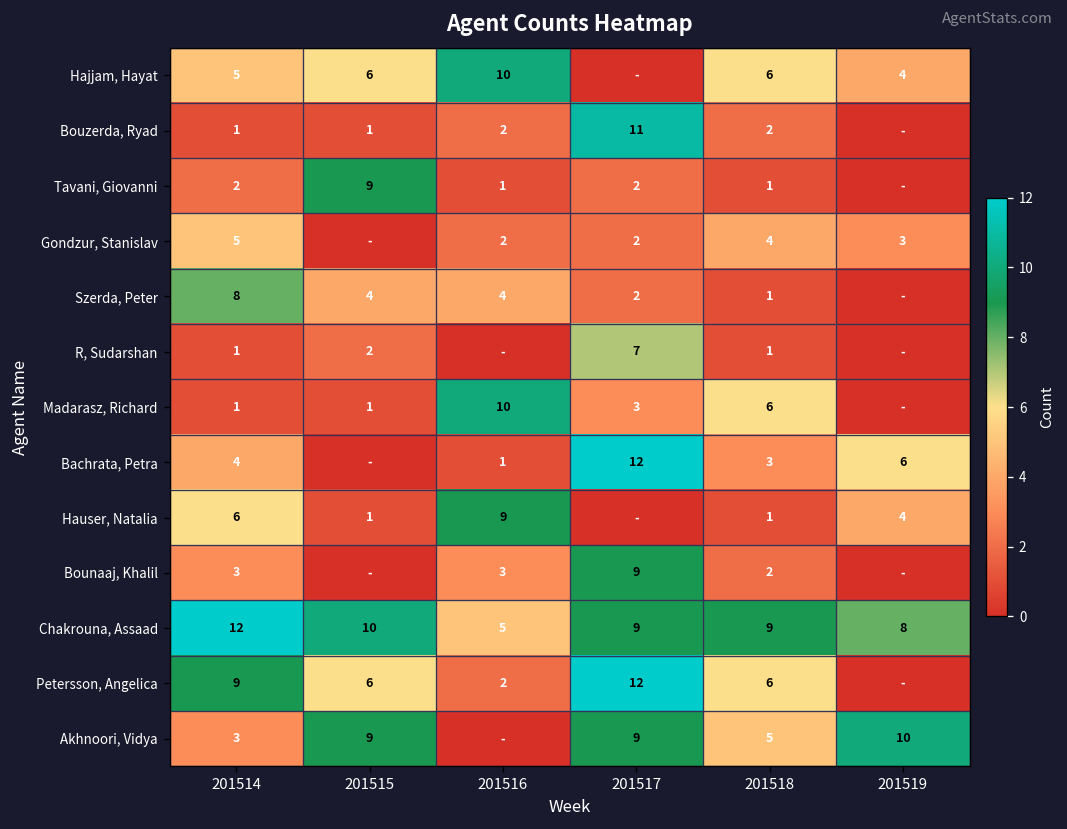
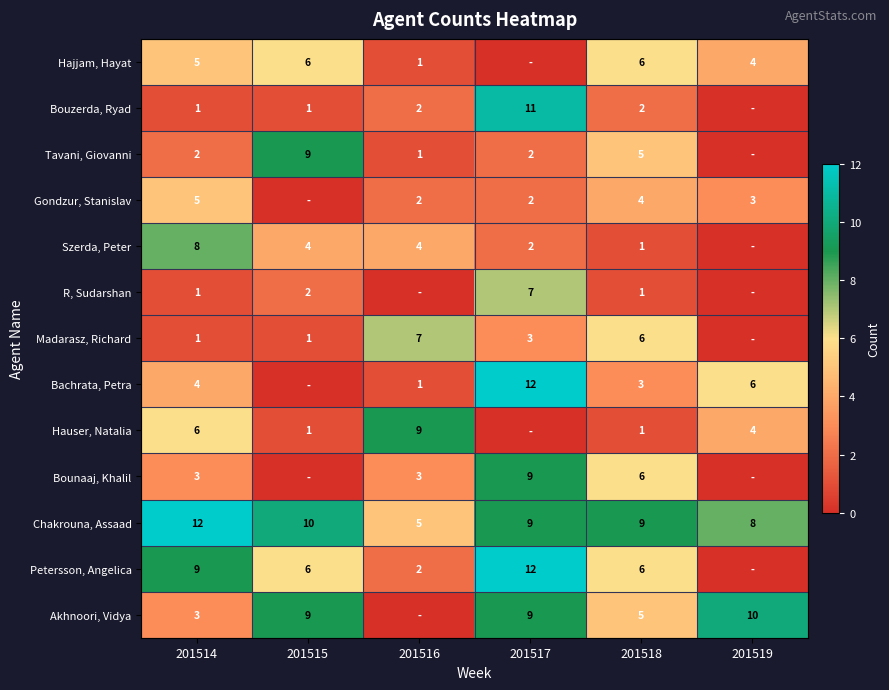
  {
    "Hajjam, Hayat": {
      "201514": 5,
      "201515": 6,
-     "201516": 10,
+     "201516": 1,
      "201518": 6,
      "201519": 4
    },
    "Bouzerda, Ryad": {
      "201514": 1,
      "201515": 1,
      "201516": 2,
      "201517": 11,
      "201518": 2
    },
    "Tavani, Giovanni": {
      "201514": 2,
      "201515": 9,
      "201516": 1,
      "201517": 2,
-     "201518": 1
+     "201518": 5
    },
    "Gondzur, Stanislav": {
      "201514": 5,
      "201516": 2,
      "201517": 2,
      "201518": 4,
      "201519": 3
    },
    "Szerda, Peter": {
      "201514": 8,
      "201515": 4,
      "201516": 4,
      "201517": 2,
      "201518": 1
    },
    "R, Sudarshan": {
      "201514": 1,
      "201515": 2,
      "201517": 7,
      "201518": 1
    },
    "Madarasz, Richard": {
      "201514": 1,
      "201515": 1,
-     "201516": 10,
+     "201516": 7,
      "201517": 3,
      "201518": 6
    },
    "Bachrata, Petra": {
      "201514": 4,
      "201516": 1,
      "201517": 12,
      "201518": 3,
      "201519": 6
    },
    "Hauser, Natalia": {
      "201514": 6,
      "201515": 1,
      "201516": 9,
      "201518": 1,
      "201519": 4
    },
    "Bounaaj, Khalil": {
      "201514": 3,
      "201516": 3,
      "201517": 9,
-     "201518": 2
+     "201518": 6
    },
    "Chakrouna, Assaad": {
      "201514": 12,
      "201515": 10,
      "201516": 5,
      "201517": 9,
      "201518": 9,
      "201519": 8
    },
    "Petersson, Angelica": {
      "201514": 9,
      "201515": 6,
      "201516": 2,
      "201517": 12,
      "201518": 6
    },
    "Akhnoori, Vidya": {
      "201514": 3,
      "201515": 9,
      "201517": 9,
      "201518": 5,
      "201519": 10
    }
  }
